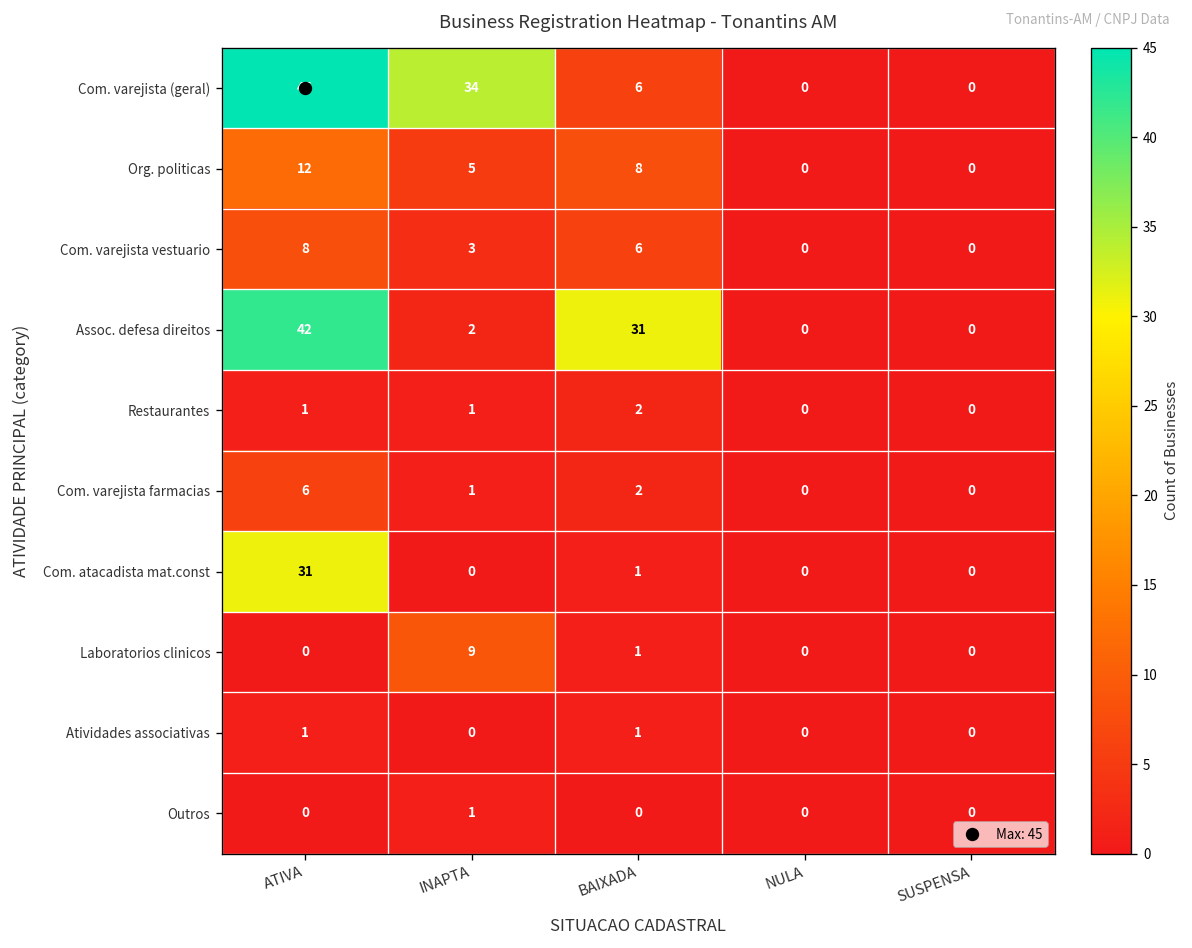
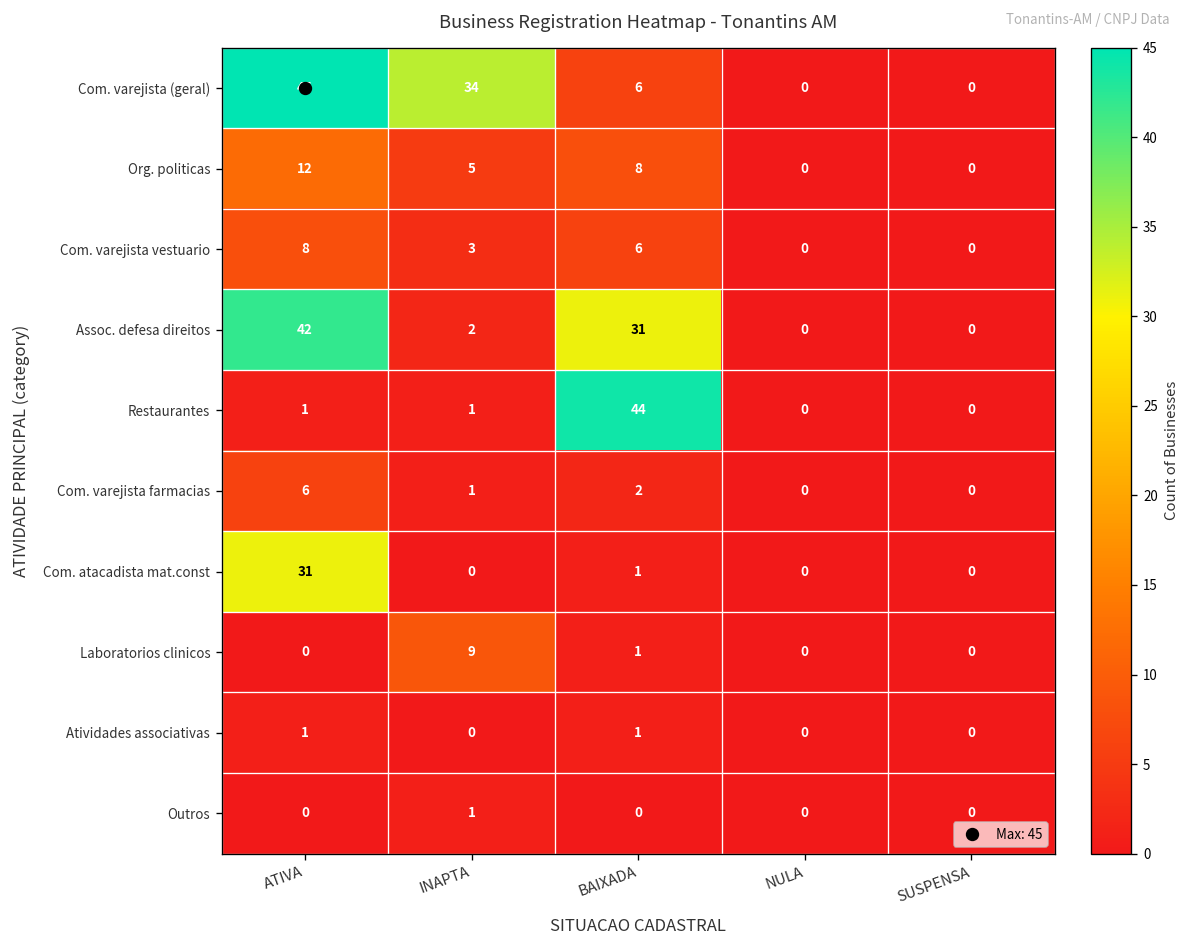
  {
    "Com. varejista (geral)": {
      "INAPTA": 34,
      "BAIXADA": 6,
      "NULA": 0,
      "SUSPENSA": 0
    },
    "Org. politicas": {
      "ATIVA": 12,
      "INAPTA": 5,
      "BAIXADA": 8,
      "NULA": 0,
      "SUSPENSA": 0
    },
    "Com. varejista vestuario": {
      "ATIVA": 8,
      "INAPTA": 3,
      "BAIXADA": 6,
      "NULA": 0,
      "SUSPENSA": 0
    },
    "Assoc. defesa direitos": {
      "ATIVA": 42,
      "INAPTA": 2,
      "BAIXADA": 31,
      "NULA": 0,
      "SUSPENSA": 0
    },
    "Restaurantes": {
      "ATIVA": 1,
      "INAPTA": 1,
-     "BAIXADA": 2,
+     "BAIXADA": 44,
      "NULA": 0,
      "SUSPENSA": 0
    },
    "Com. varejista farmacias": {
      "ATIVA": 6,
      "INAPTA": 1,
      "BAIXADA": 2,
      "NULA": 0,
      "SUSPENSA": 0
    },
    "Com. atacadista mat.const": {
      "ATIVA": 31,
      "INAPTA": 0,
      "BAIXADA": 1,
      "NULA": 0,
      "SUSPENSA": 0
    },
    "Laboratorios clinicos": {
      "ATIVA": 0,
      "INAPTA": 9,
      "BAIXADA": 1,
      "NULA": 0,
      "SUSPENSA": 0
    },
    "Atividades associativas": {
      "ATIVA": 1,
      "INAPTA": 0,
      "BAIXADA": 1,
      "NULA": 0,
      "SUSPENSA": 0
    },
    "Outros": {
      "ATIVA": 0,
      "INAPTA": 1,
      "BAIXADA": 0,
      "NULA": 0,
      "SUSPENSA": 0
    }
  }
